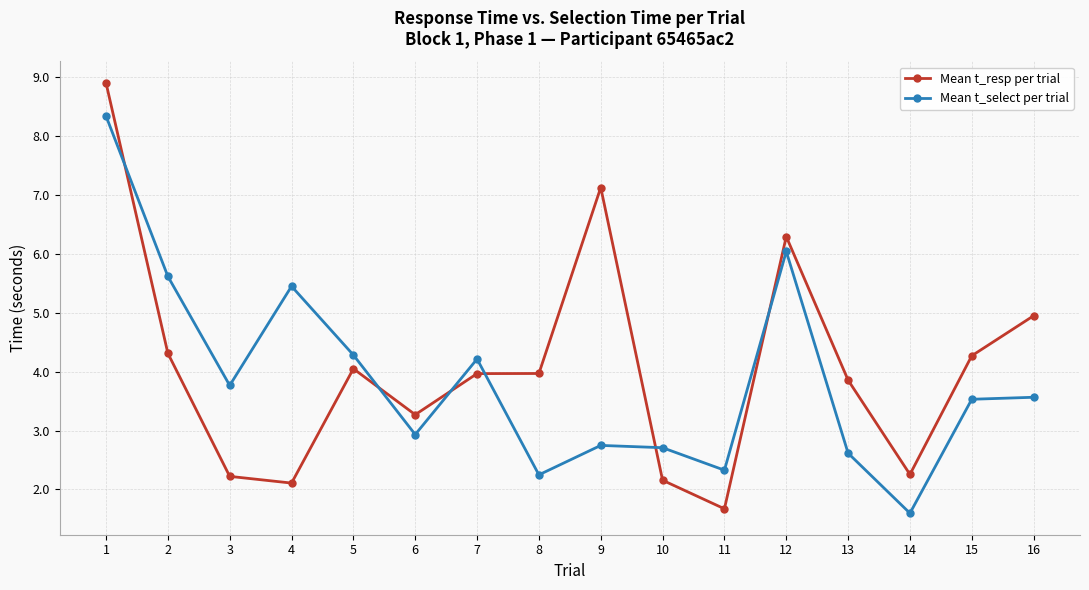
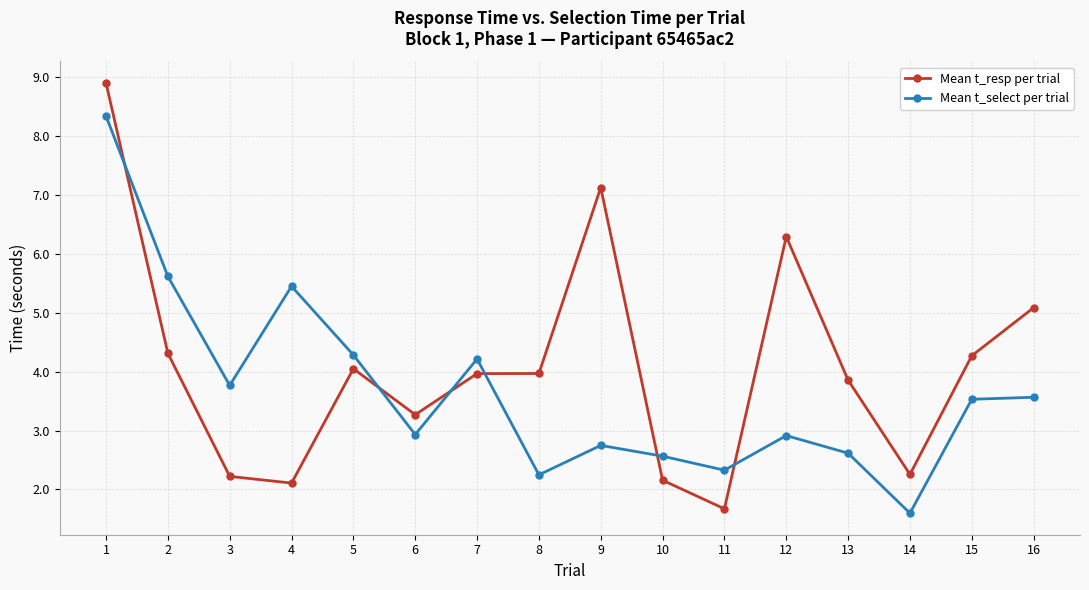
  {
    "Mean t_resp per trial": {
      "1": 8.9,
      "2": 4.3,
      "3": 2.2,
      "4": 2.1,
      "5": 4.1,
      "6": 3.3,
      "7": 4.0,
      "8": 4.0,
      "9": 7.1,
      "10": 2.2,
      "11": 1.7,
      "12": 6.3,
      "13": 3.9,
      "14": 2.3,
      "15": 4.3,
-     "16": 5.0
+     "16": 5.1
    },
    "Mean t_select per trial": {
      "1": 8.3,
      "2": 5.6,
      "3": 3.8,
      "4": 5.5,
      "5": 4.3,
      "6": 2.9,
      "7": 4.2,
      "8": 2.2,
      "9": 2.7,
-     "10": 2.7,
+     "10": 2.6,
      "11": 2.3,
-     "12": 6.0,
+     "12": 2.9,
      "13": 2.6,
      "14": 1.6,
      "15": 3.5,
      "16": 3.6
    }
  }
